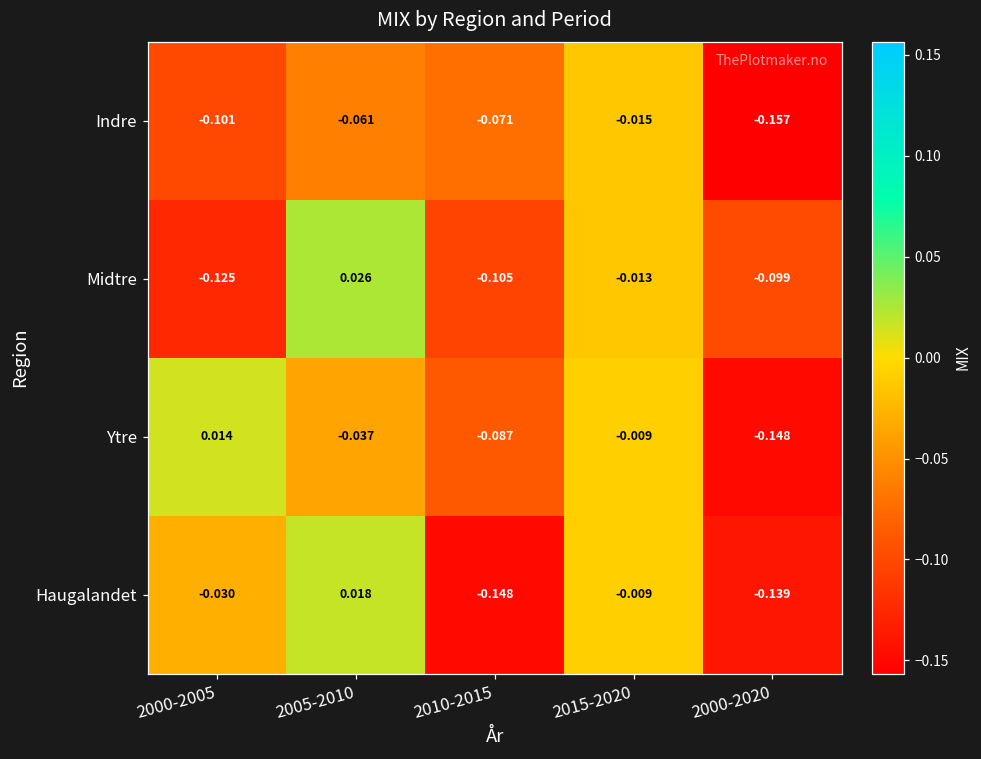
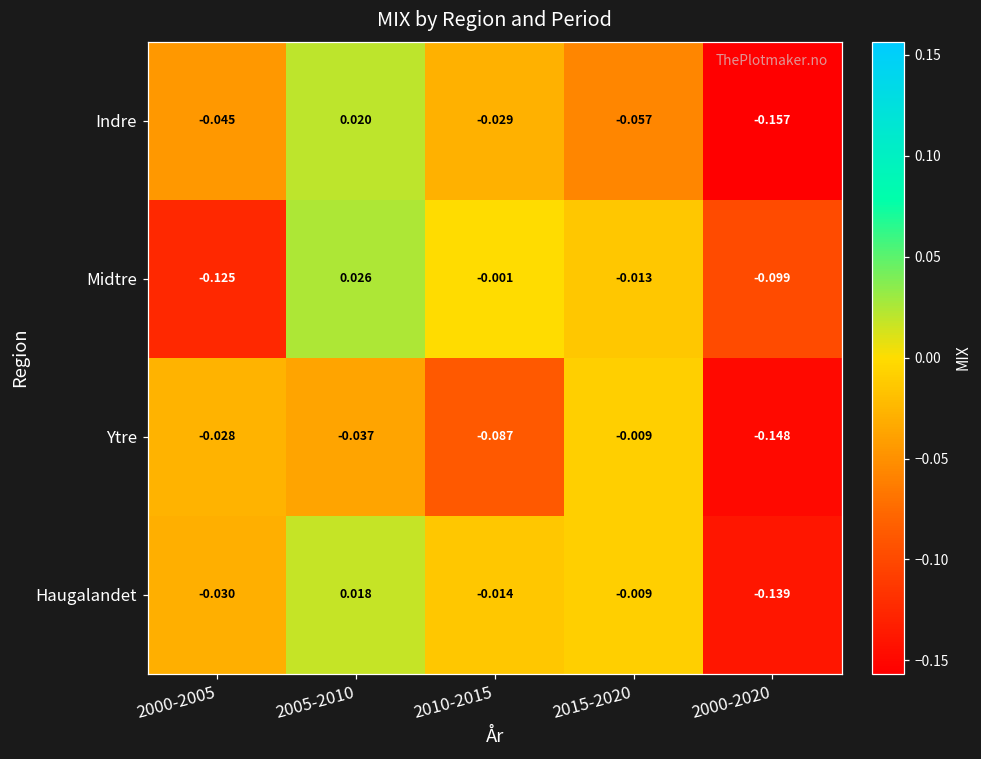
  {
    "Indre": {
-     "2000-2005": -0.101,
-     "2005-2010": -0.061,
-     "2010-2015": -0.071,
-     "2015-2020": -0.015
+     "2000-2005": -0.045,
+     "2005-2010": 0.020,
+     "2010-2015": -0.029,
+     "2015-2020": -0.057
    },
    "Midtre": {
      "2000-2005": -0.125,
      "2005-2010": 0.026,
-     "2010-2015": -0.105,
+     "2010-2015": -0.001,
      "2015-2020": -0.013,
      "2000-2020": -0.099
    },
    "Ytre": {
-     "2000-2005": 0.014,
+     "2000-2005": -0.028,
      "2005-2010": -0.037,
      "2010-2015": -0.087,
      "2015-2020": -0.009,
      "2000-2020": -0.148
    },
    "Haugalandet": {
      "2000-2005": -0.030,
      "2005-2010": 0.018,
-     "2010-2015": -0.148,
+     "2010-2015": -0.014,
      "2015-2020": -0.009,
      "2000-2020": -0.139
    }
  }
